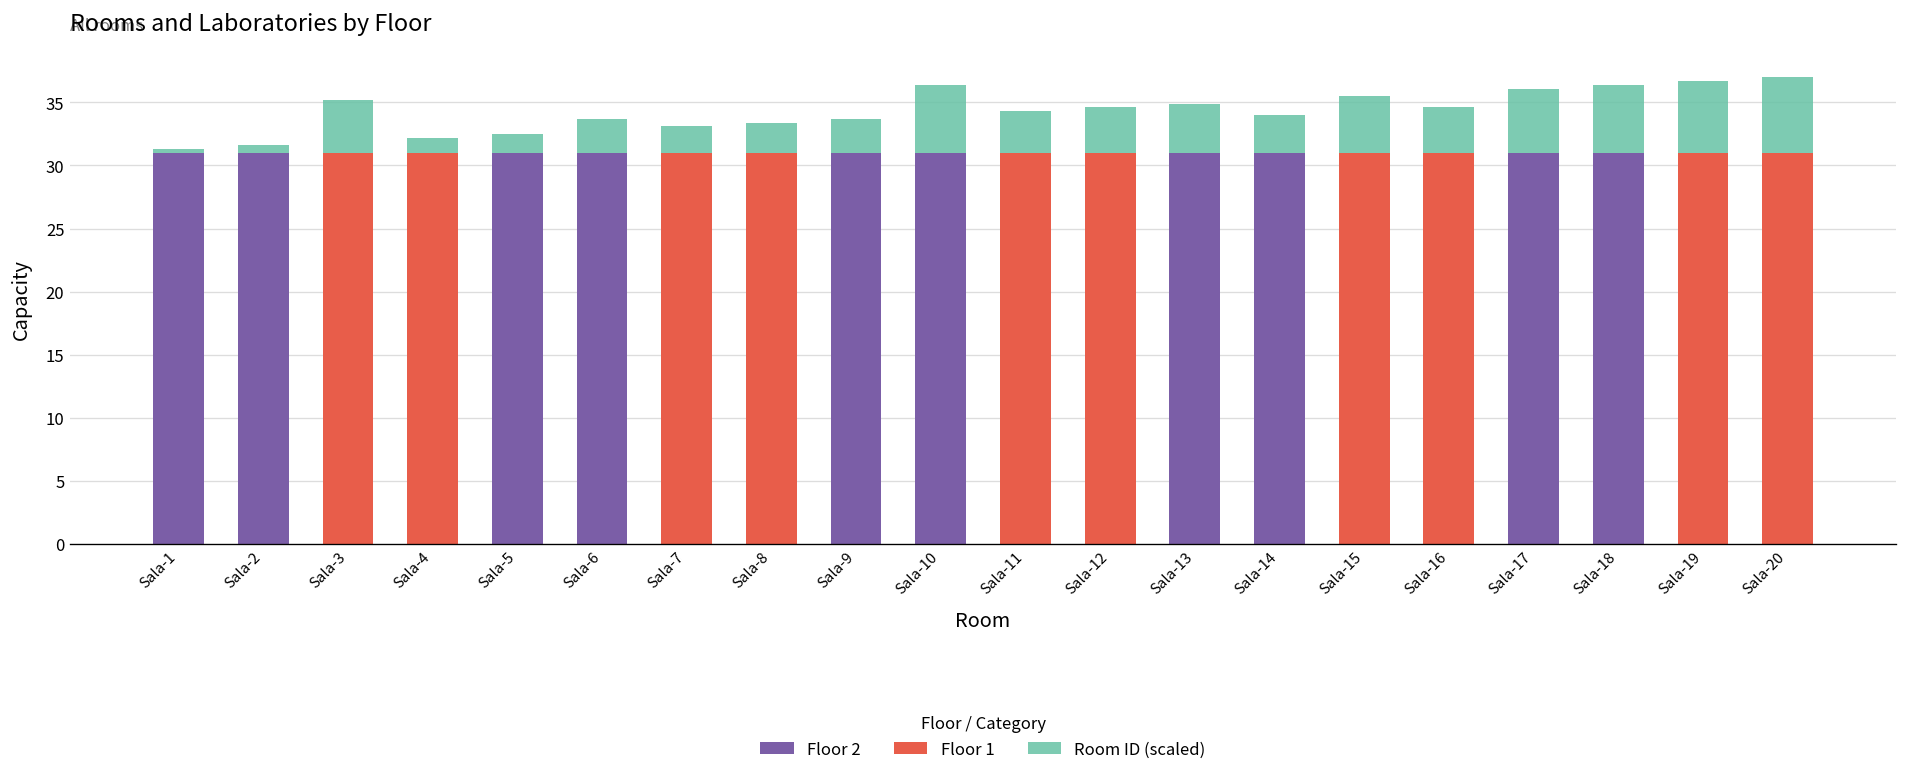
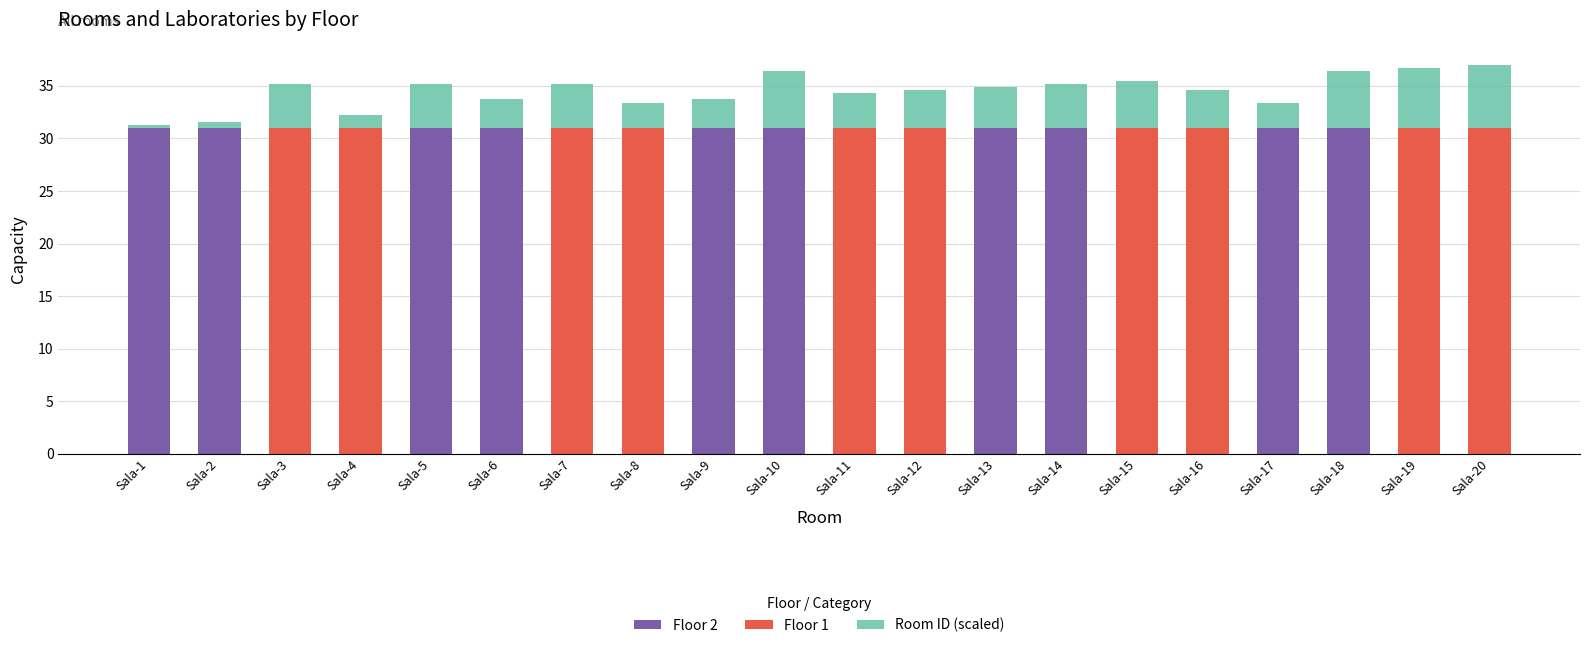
  {
    "Floor 2": {
      "Sala-1": 31.0,
      "Sala-2": 31.0,
      "Sala-3": 0.0,
      "Sala-4": 0.0,
      "Sala-5": 31.0,
      "Sala-6": 31.0,
      "Sala-7": 0.0,
      "Sala-8": 0.0,
      "Sala-9": 31.0,
      "Sala-10": 31.0,
      "Sala-11": 0.0,
      "Sala-12": 0.0,
      "Sala-13": 31.0,
      "Sala-14": 31.0,
      "Sala-15": 0.0,
      "Sala-16": 0.0,
      "Sala-17": 31.0,
      "Sala-18": 31.0,
      "Sala-19": 0.0,
      "Sala-20": 0.0
    },
    "Room ID (scaled)": {
      "Sala-1": 0.3,
      "Sala-2": 0.6,
      "Sala-3": 4.2,
      "Sala-4": 1.2,
-     "Sala-5": 1.5,
+     "Sala-5": 4.2,
      "Sala-6": 2.7,
-     "Sala-7": 2.1,
+     "Sala-7": 4.2,
      "Sala-8": 2.4,
      "Sala-9": 2.7,
      "Sala-10": 5.4,
      "Sala-11": 3.3,
      "Sala-12": 3.6,
      "Sala-13": 3.9,
-     "Sala-14": 3.0,
+     "Sala-14": 4.2,
      "Sala-15": 4.5,
      "Sala-16": 3.6,
-     "Sala-17": 5.1,
+     "Sala-17": 2.4,
      "Sala-18": 5.4,
      "Sala-19": 5.7,
      "Sala-20": 6.0
    }
  }
